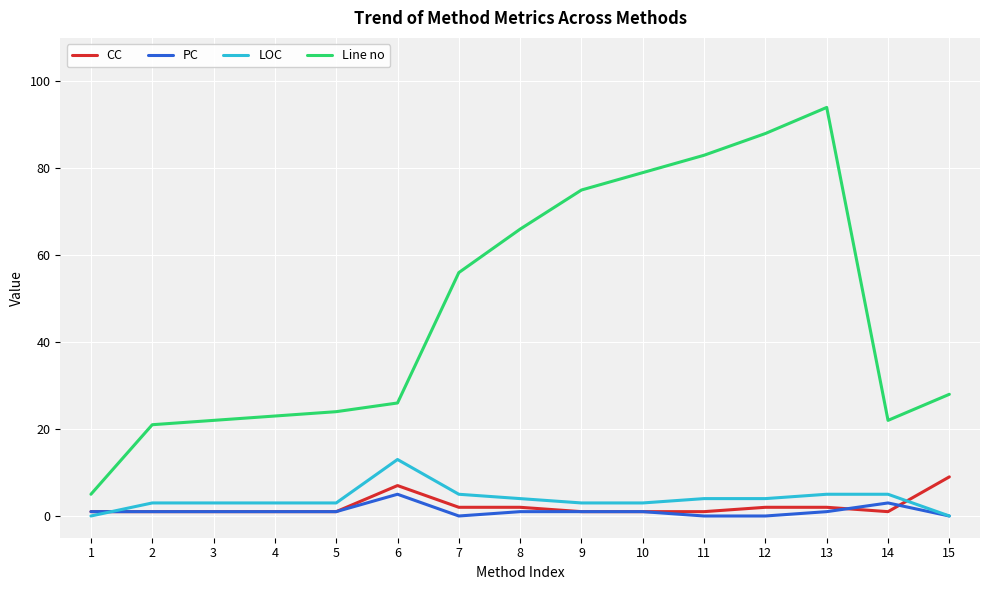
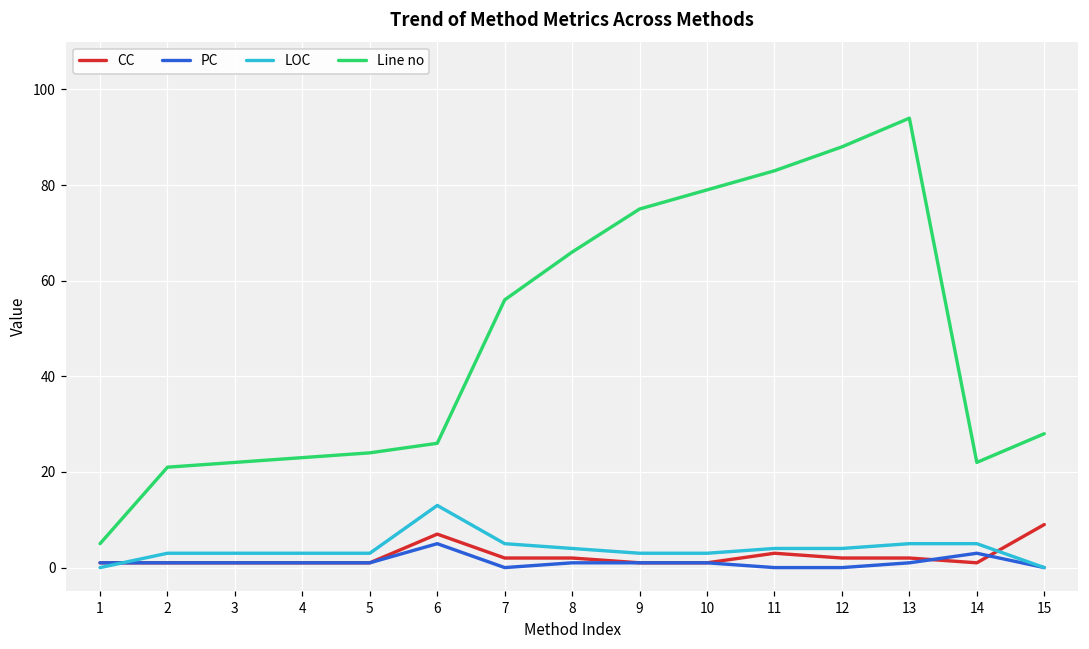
  {
    "CC": {
      "6": 7,
      "7": 2,
      "8": 2,
-     "11": 1,
+     "11": 3,
      "12": 2,
      "13": 2,
      "14": 1,
      "15": 9
    },
    "PC": {
      "6": 5,
      "7": 0,
      "8": 1,
      "11": 0,
      "12": 0,
      "13": 1,
      "14": 3
    },
    "LOC": {
      "1": 0,
      "2": 3,
      "3": 3,
      "4": 3,
      "5": 3,
      "6": 13,
      "7": 5,
      "8": 4,
      "9": 3,
      "10": 3,
      "11": 4,
      "12": 4,
      "13": 5,
      "14": 5
    },
    "Line no": {
      "1": 5,
      "2": 21,
      "3": 22,
      "4": 23,
      "5": 24,
      "6": 26,
      "7": 56,
      "8": 66,
      "9": 75,
      "10": 79,
      "11": 83,
      "12": 88,
      "13": 94,
      "14": 22,
      "15": 28
    }
  }
